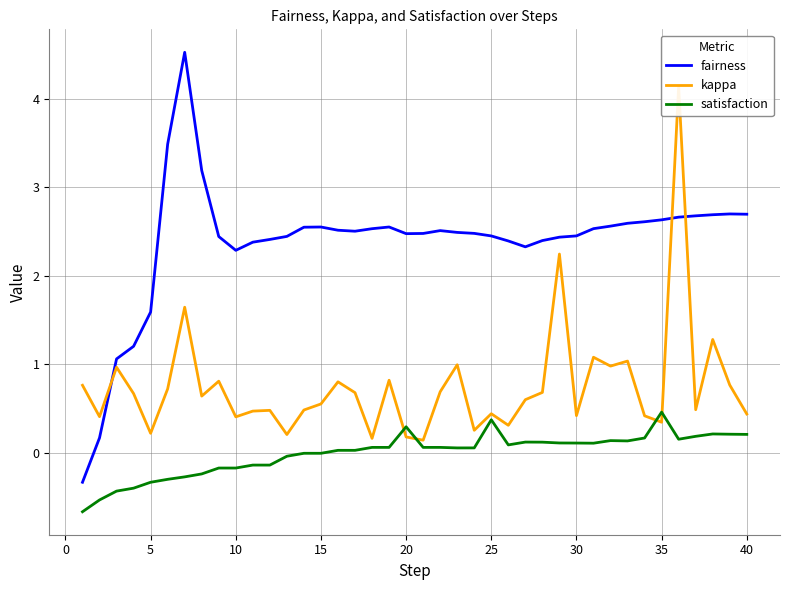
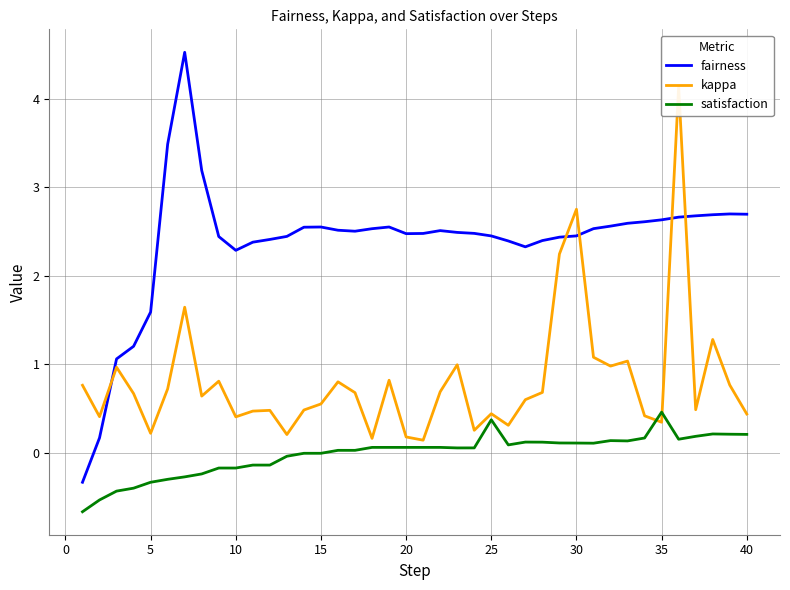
  {
    "fairness": {
      "5": 1.6,
      "10": 2.3,
      "15": 2.6,
      "20": 2.5,
      "25": 2.5,
      "30": 2.5,
      "35": 2.6,
      "40": 2.7
    },
    "kappa": {
      "5": 0.2,
      "10": 0.4,
      "15": 0.6,
      "20": 0.2,
      "25": 0.4,
-     "30": 0.4,
+     "30": 2.8,
      "35": 0.3,
      "40": 0.4
    },
    "satisfaction": {
      "5": -0.3,
      "10": -0.2,
      "15": 0.0,
-     "20": 0.3,
+     "20": 0.1,
      "25": 0.4,
      "30": 0.1,
      "35": 0.5,
      "40": 0.2
    }
  }
